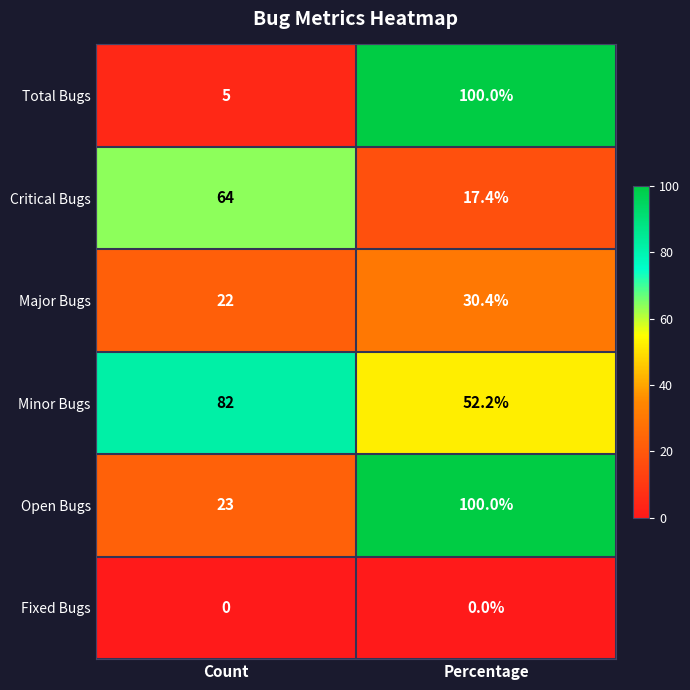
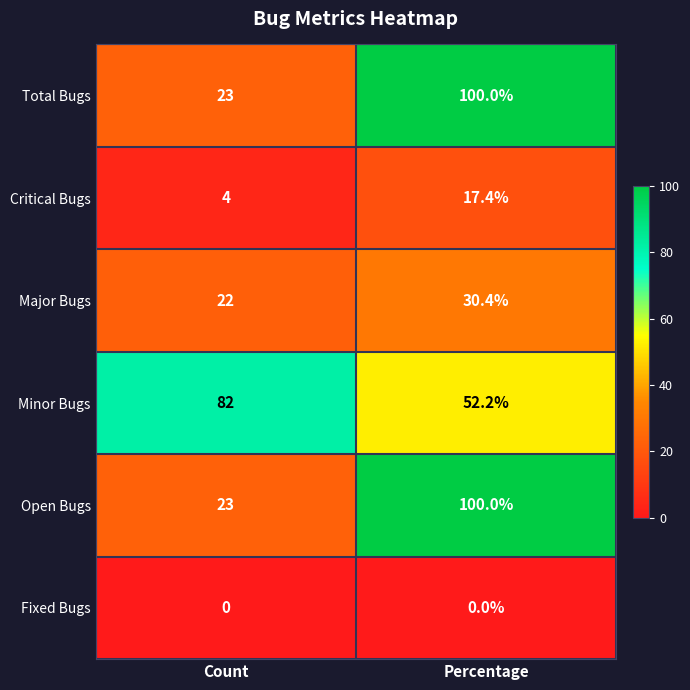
  {
    "Total Bugs": {
-     "Count": "5",
+     "Count": "23",
      "Percentage": "100.0%"
    },
    "Critical Bugs": {
-     "Count": "64",
+     "Count": "4",
      "Percentage": "17.4%"
    },
    "Major Bugs": {
      "Count": "22",
      "Percentage": "30.4%"
    },
    "Minor Bugs": {
      "Count": "82",
      "Percentage": "52.2%"
    },
    "Open Bugs": {
      "Count": "23",
      "Percentage": "100.0%"
    },
    "Fixed Bugs": {
      "Count": "0",
      "Percentage": "0.0%"
    }
  }
